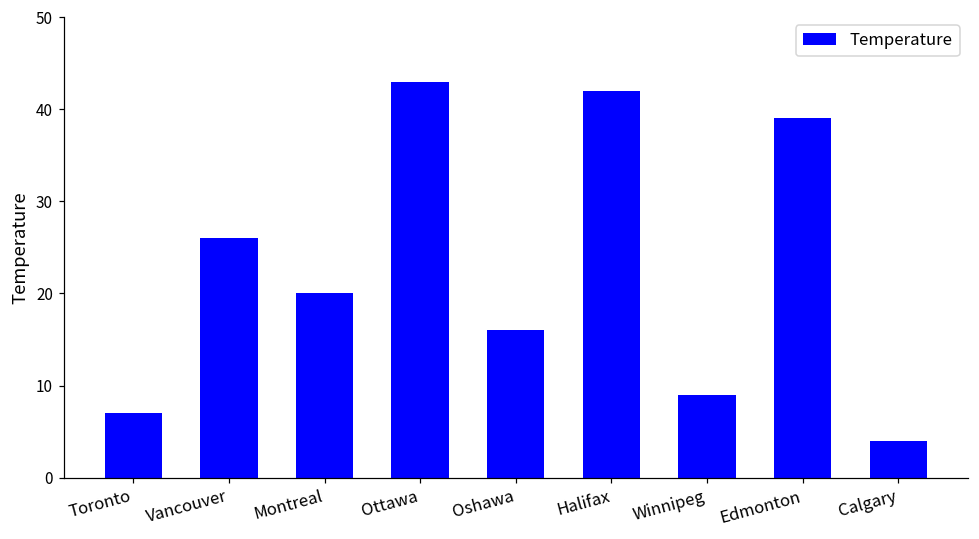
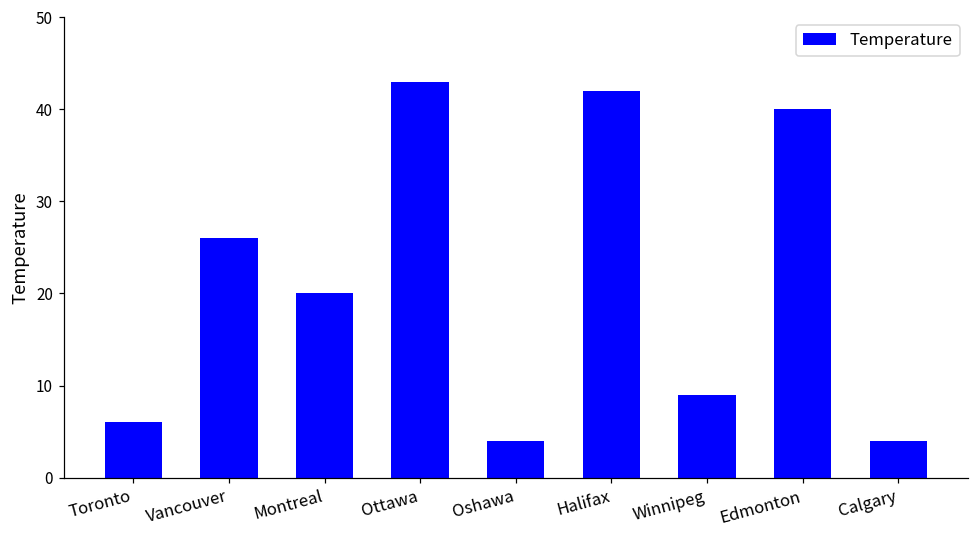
  {
-   "Toronto": 7,
+   "Toronto": 6,
    "Vancouver": 26,
    "Montreal": 20,
    "Ottawa": 43,
-   "Oshawa": 16,
+   "Oshawa": 4,
    "Halifax": 42,
    "Winnipeg": 9,
-   "Edmonton": 39,
+   "Edmonton": 40,
    "Calgary": 4
  }
